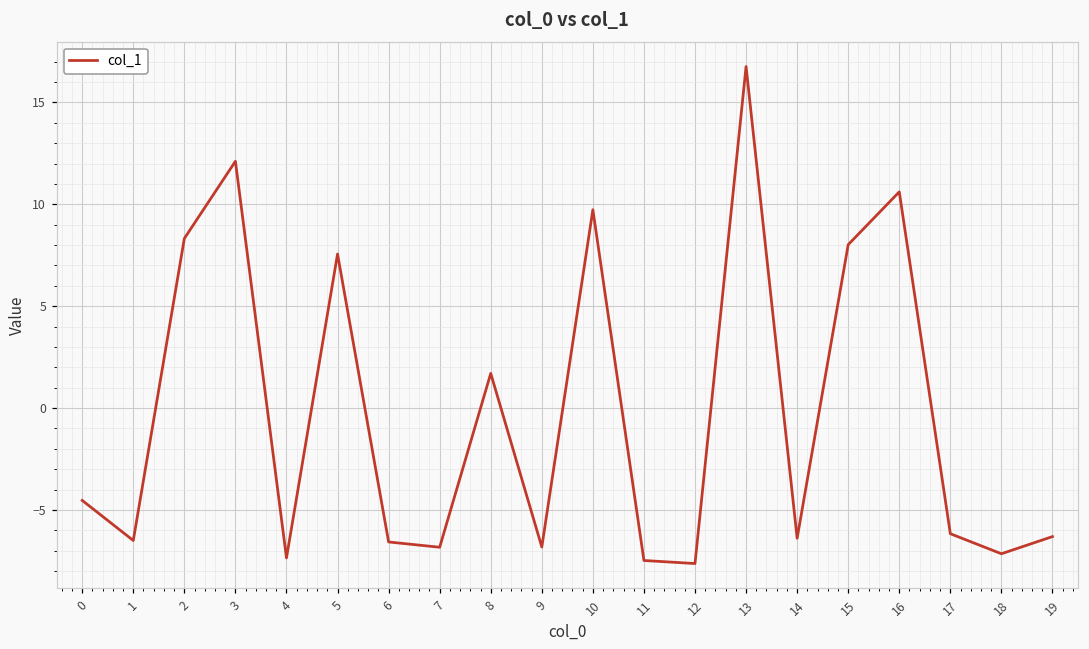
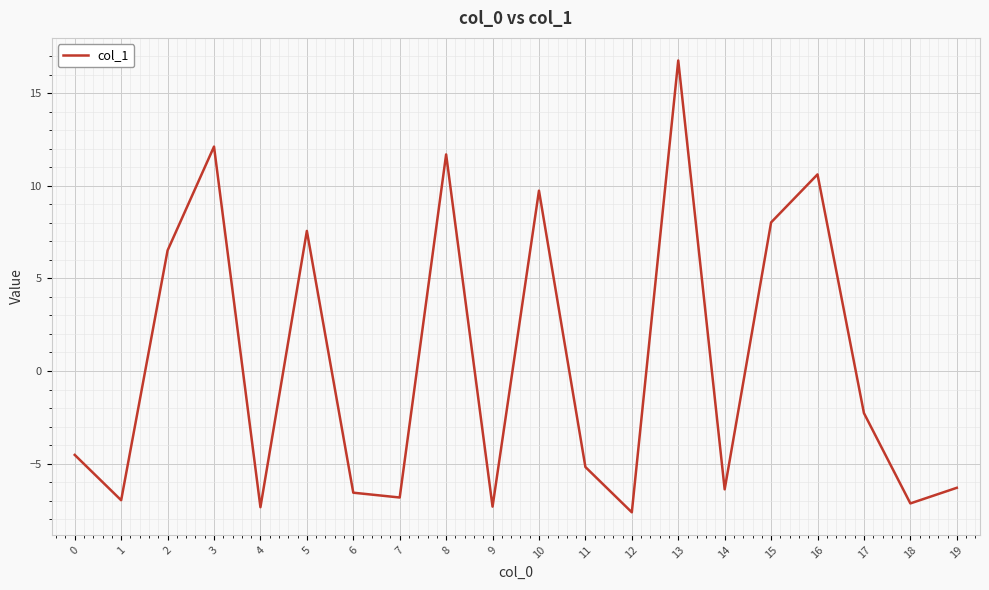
  {
    "0": -4.5,
-   "1": -6.5,
-   "2": 8.3,
+   "1": -7.0,
+   "2": 6.5,
    "3": 12.1,
    "4": -7.4,
    "5": 7.6,
    "6": -6.6,
    "7": -6.8,
-   "8": 1.7,
-   "9": -6.8,
+   "8": 11.7,
+   "9": -7.3,
    "10": 9.7,
-   "11": -7.5,
+   "11": -5.2,
    "12": -7.6,
    "13": 16.8,
    "14": -6.4,
    "15": 8.0,
    "16": 10.6,
-   "17": -6.2,
+   "17": -2.3,
    "18": -7.1,
    "19": -6.3
  }
